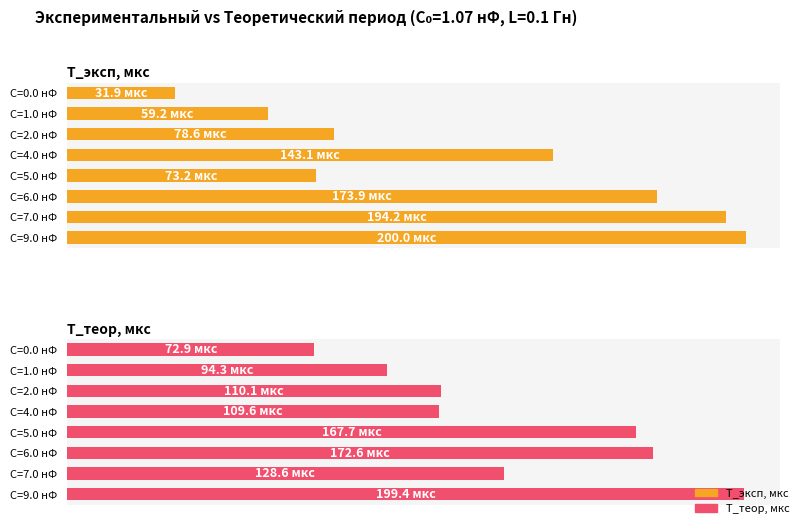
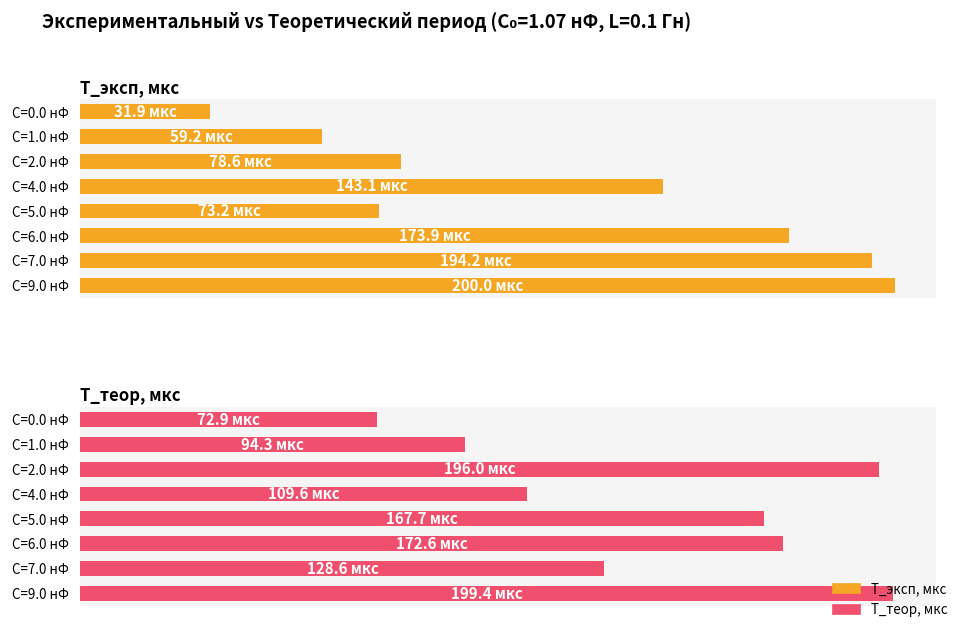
  {
    "T_эксп, мкс": {
      "C=0.0 нФ": 31.9,
      "C=1.0 нФ": 59.2,
      "C=2.0 нФ": 78.6,
      "C=4.0 нФ": 143.1,
      "C=5.0 нФ": 73.2,
      "C=6.0 нФ": 173.9,
      "C=7.0 нФ": 194.2,
      "C=9.0 нФ": 200.0
    },
    "T_теор, мкс": {
      "C=0.0 нФ": 72.9,
      "C=1.0 нФ": 94.3,
-     "C=2.0 нФ": 110.1,
+     "C=2.0 нФ": 196.0,
      "C=4.0 нФ": 109.6,
      "C=5.0 нФ": 167.7,
      "C=6.0 нФ": 172.6,
      "C=7.0 нФ": 128.6,
      "C=9.0 нФ": 199.4
    }
  }
